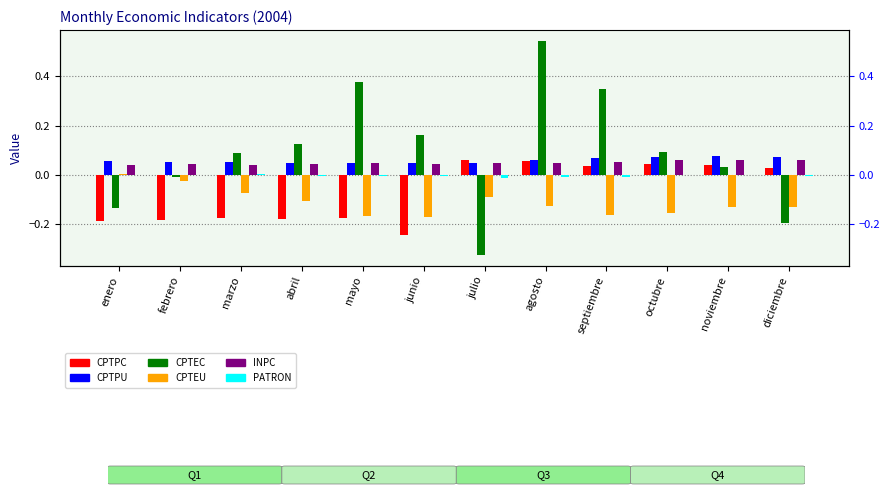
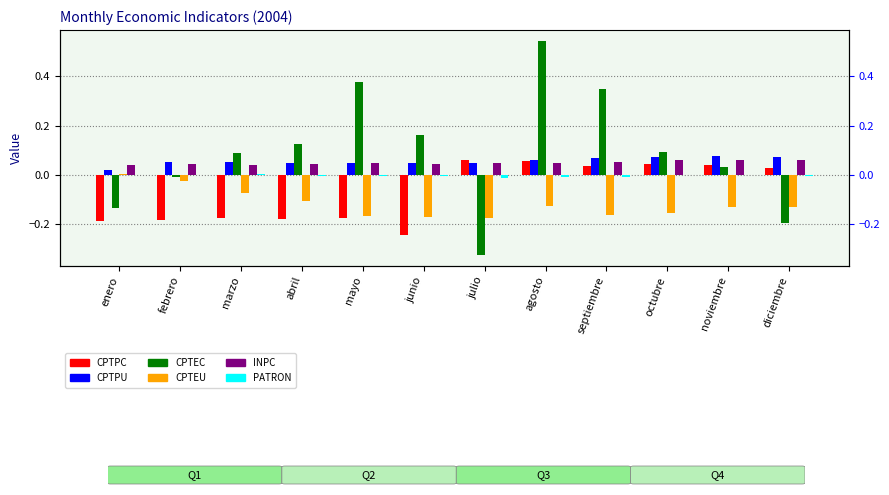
  {
    "CPTPC": {
      "enero": -0.18,
      "febrero": -0.18,
      "marzo": -0.17,
      "abril": -0.18,
      "mayo": -0.17,
      "junio": -0.24,
      "julio": 0.06,
      "agosto": 0.06,
      "septiembre": 0.04,
      "octubre": 0.04,
      "noviembre": 0.04,
      "diciembre": 0.03
    },
    "CPTPU": {
-     "enero": 0.06,
+     "enero": 0.02,
      "febrero": 0.05,
      "marzo": 0.05,
      "abril": 0.05,
      "mayo": 0.05,
      "junio": 0.05,
      "julio": 0.05,
      "agosto": 0.06,
      "septiembre": 0.07,
      "octubre": 0.07,
      "noviembre": 0.08,
      "diciembre": 0.07
    },
    "CPTEC": {
      "enero": -0.13,
      "marzo": 0.09,
      "abril": 0.13,
      "mayo": 0.38,
      "junio": 0.16,
      "julio": -0.32,
      "agosto": 0.54,
      "septiembre": 0.35,
      "octubre": 0.09,
      "noviembre": 0.03,
      "diciembre": -0.19
    },
    "CPTEU": {
      "febrero": -0.02,
      "marzo": -0.07,
      "abril": -0.11,
      "mayo": -0.16,
      "junio": -0.17,
-     "julio": -0.09,
+     "julio": -0.17,
      "agosto": -0.13,
      "septiembre": -0.16,
      "octubre": -0.15,
      "noviembre": -0.13,
      "diciembre": -0.13
    },
    "INPC": {
      "enero": 0.04,
      "febrero": 0.04,
      "marzo": 0.04,
      "abril": 0.04,
      "mayo": 0.05,
      "junio": 0.05,
      "julio": 0.05,
      "agosto": 0.05,
      "septiembre": 0.05,
      "octubre": 0.06,
      "noviembre": 0.06,
      "diciembre": 0.06
    },
    "PATRON": {
      "julio": -0.01
    }
  }
